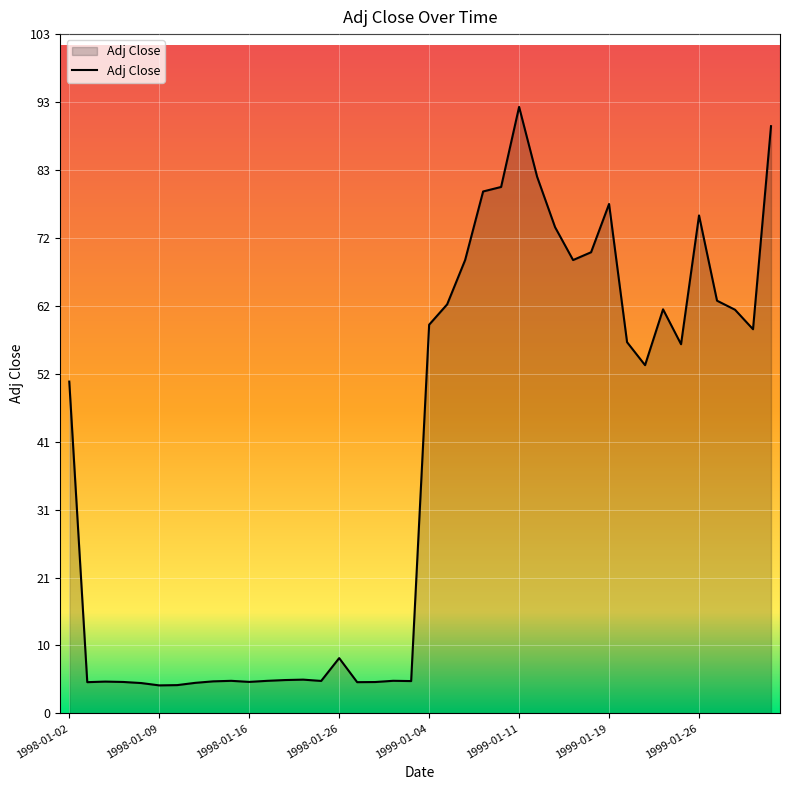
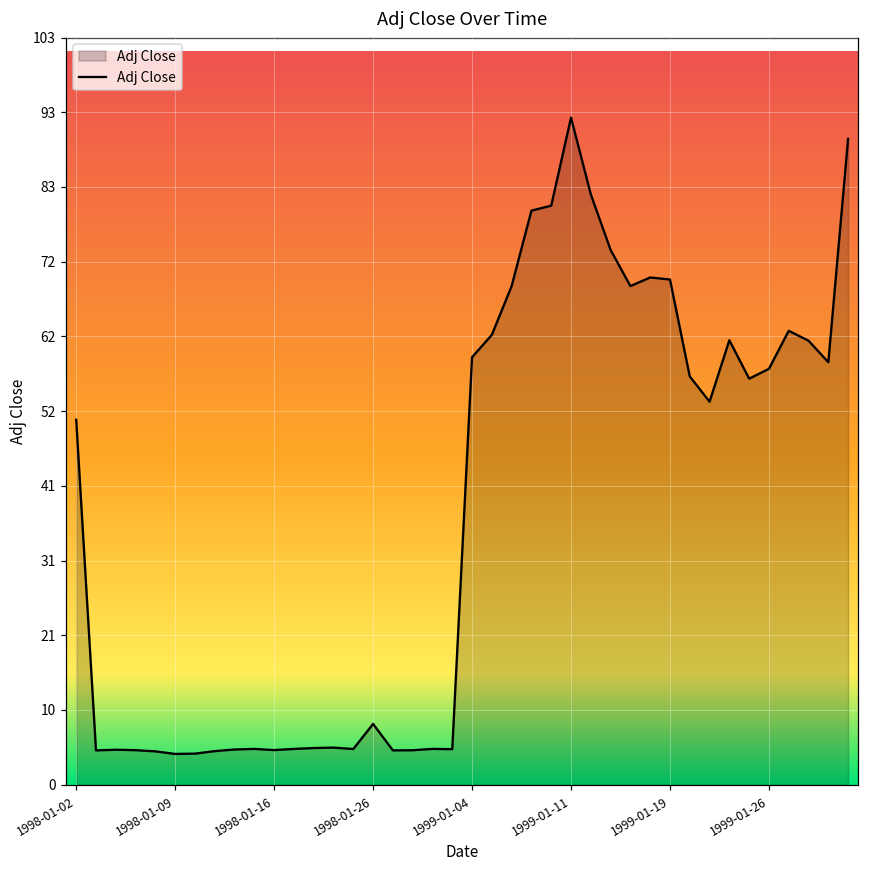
  {
    "1998-01-02": 50,
    "1998-01-09": 4,
    "1998-01-16": 5,
    "1998-01-26": 8,
    "1999-01-04": 59,
    "1999-01-11": 92,
-   "1999-01-19": 78,
-   "1999-01-26": 76
+   "1999-01-19": 70,
+   "1999-01-26": 58
  }
